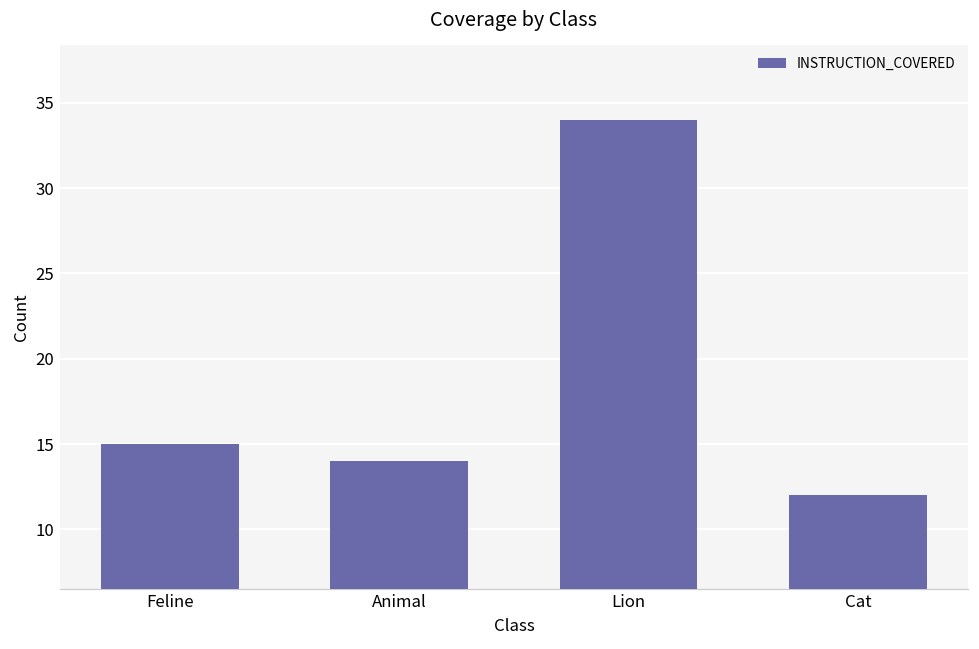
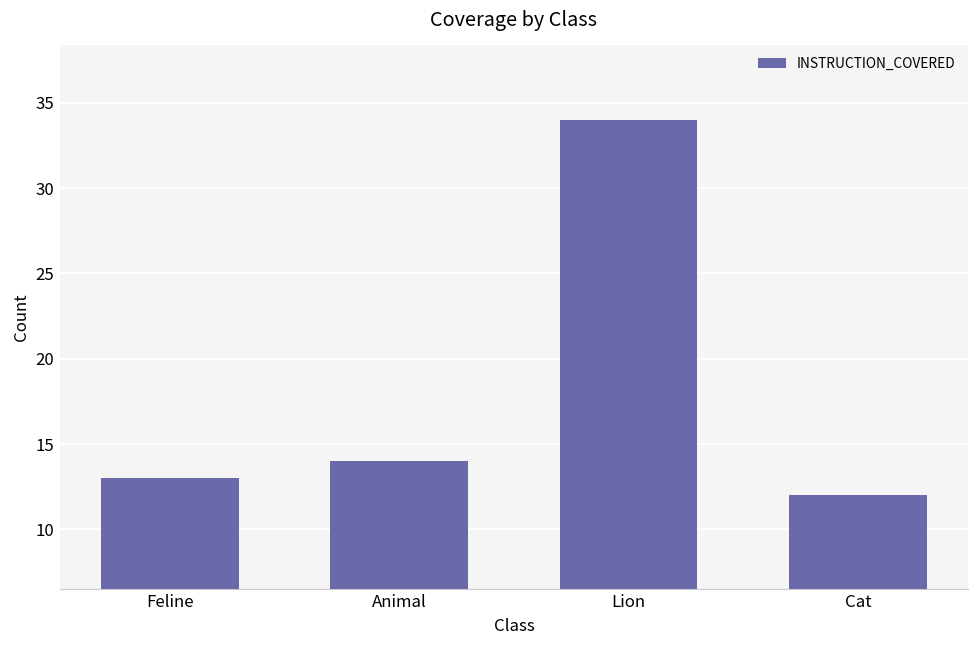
  {
-   "Feline": 15,
+   "Feline": 13,
    "Animal": 14,
    "Lion": 34,
    "Cat": 12
  }
